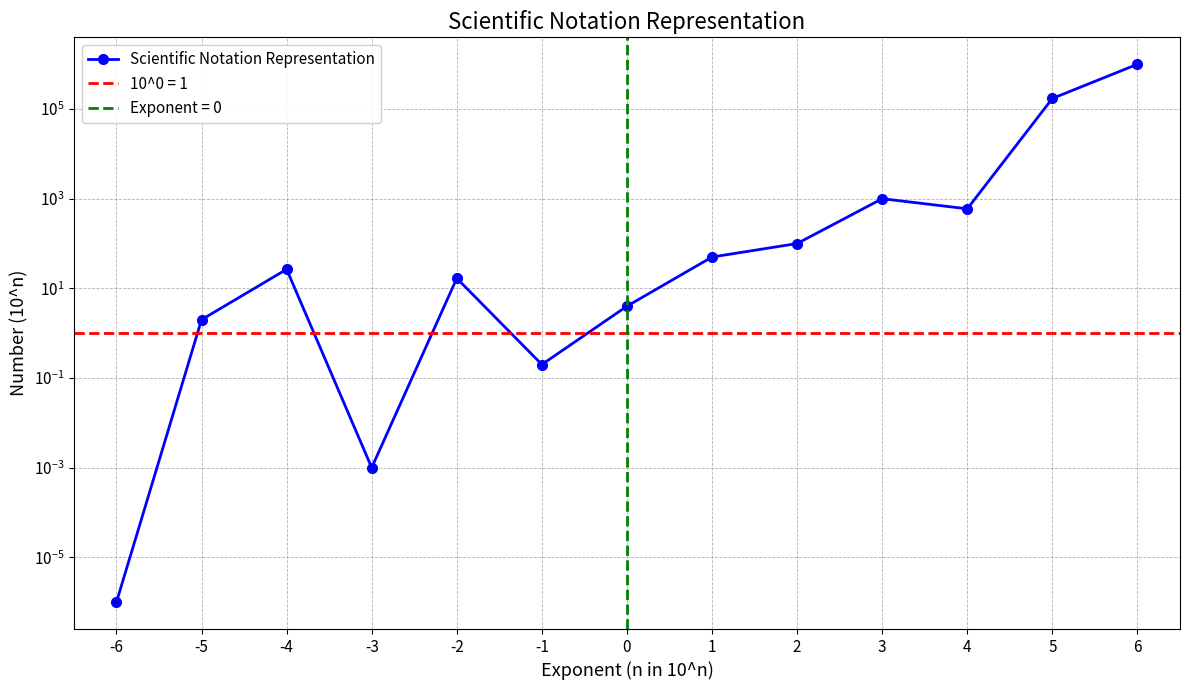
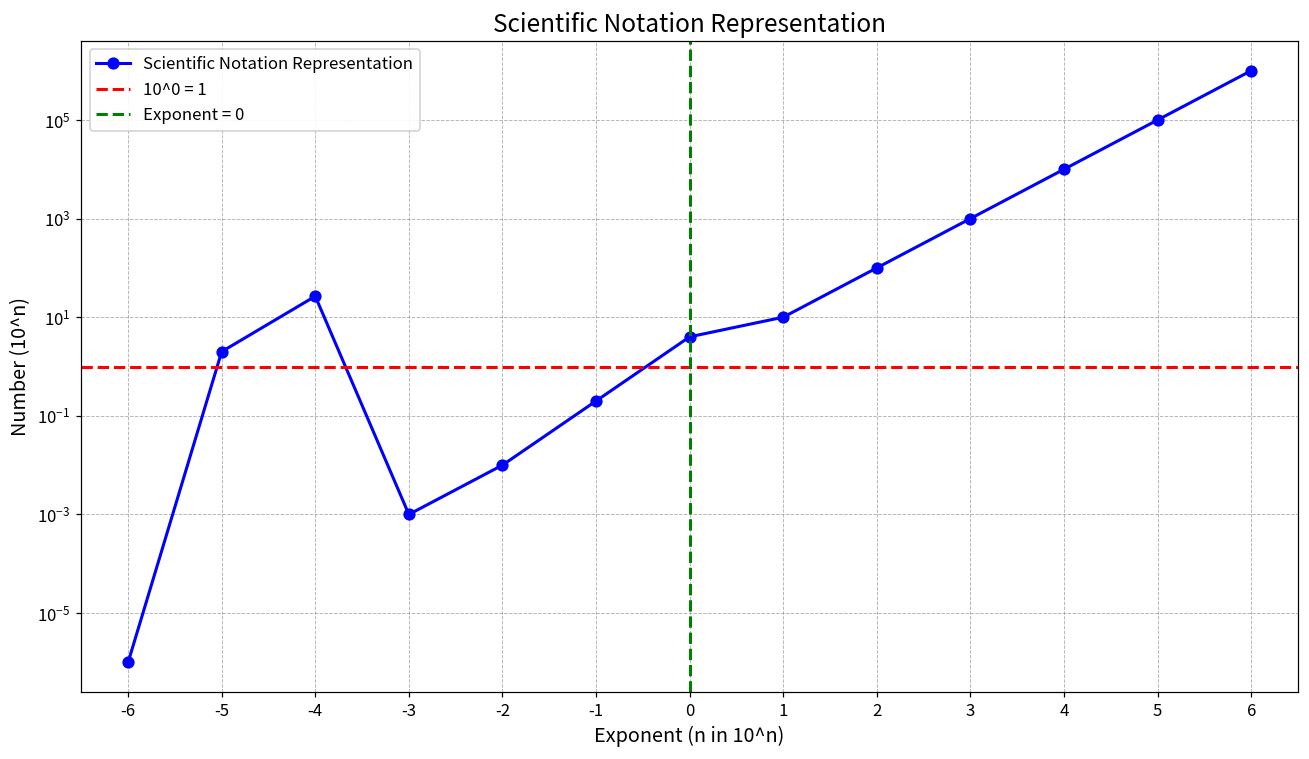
  {
    "-6": 0.0000010,
    "-5": 2,
    "-4": 30,
    "-3": 0.0010,
-   "-2": 17,
+   "-2": 0.01,
    "-1": 0.2,
    "0": 4,
-   "1": 50,
+   "1": 10,
    "2": 100,
    "3": 1000,
-   "4": 600,
-   "5": 170000,
+   "4": 10000,
+   "5": 100000,
    "6": 1000000
  }
